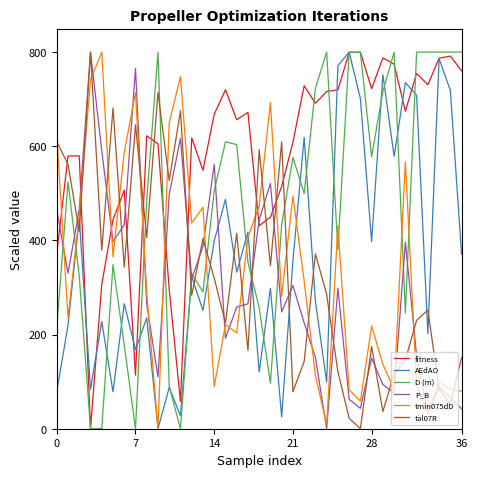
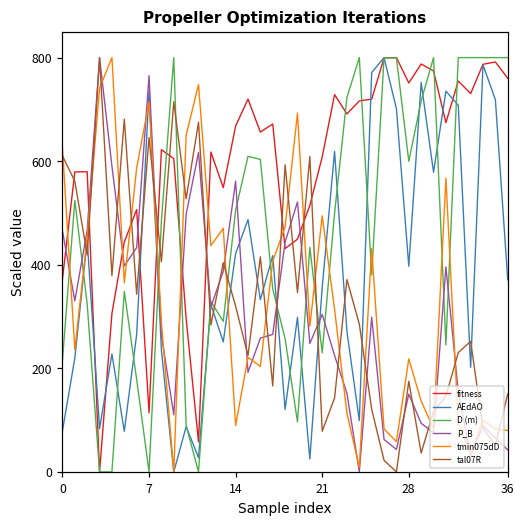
  {
    "fitness": {
      "0": 370,
      "7": 110,
      "14": 670,
      "21": 610,
-     "28": 720,
+     "28": 750,
      "36": 760
    },
    "AEdAO": {
      "0": 80,
-     "7": 170,
-     "14": 400,
+     "7": 740,
+     "14": 420,
      "21": 360,
      "28": 400,
      "36": 370
    },
    "D (m)": {
      "0": 220,
      "7": 0,
      "14": 510,
-     "21": 580,
-     "28": 580,
+     "21": 230,
+     "28": 600,
      "36": 800
    },
    "P_B": {
      "0": 470,
      "7": 770,
      "14": 560,
      "21": 300,
      "28": 150,
      "36": 40
    },
    "tmin075dD": {
      "0": 630,
      "7": 710,
      "14": 90,
      "21": 490,
      "28": 220,
      "36": 80
    },
    "tal07R": {
      "0": 610,
      "7": 650,
      "14": 320,
      "21": 80,
      "28": 180,
      "36": 150
    }
  }
